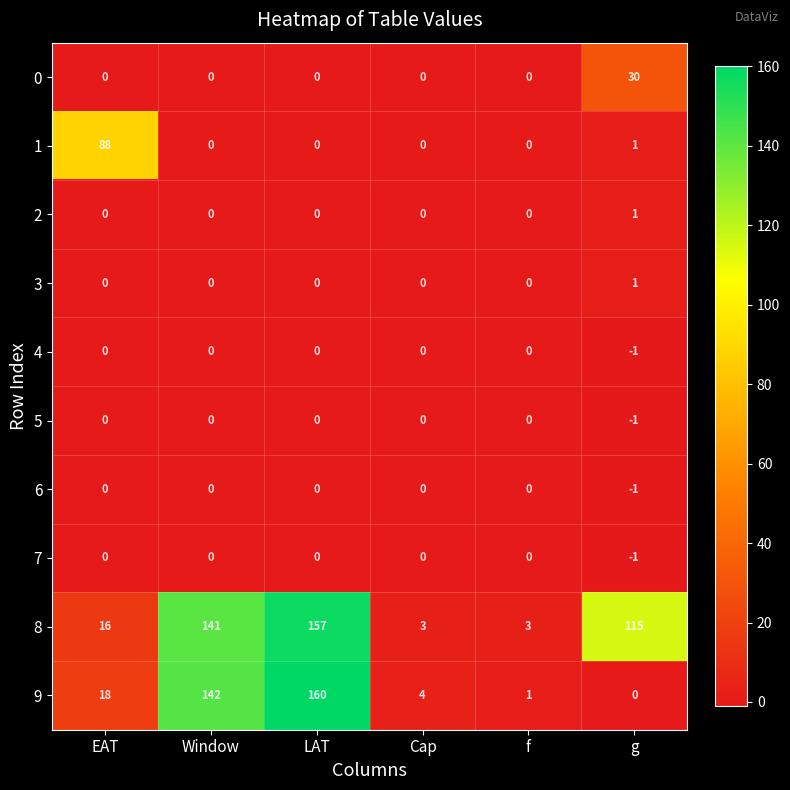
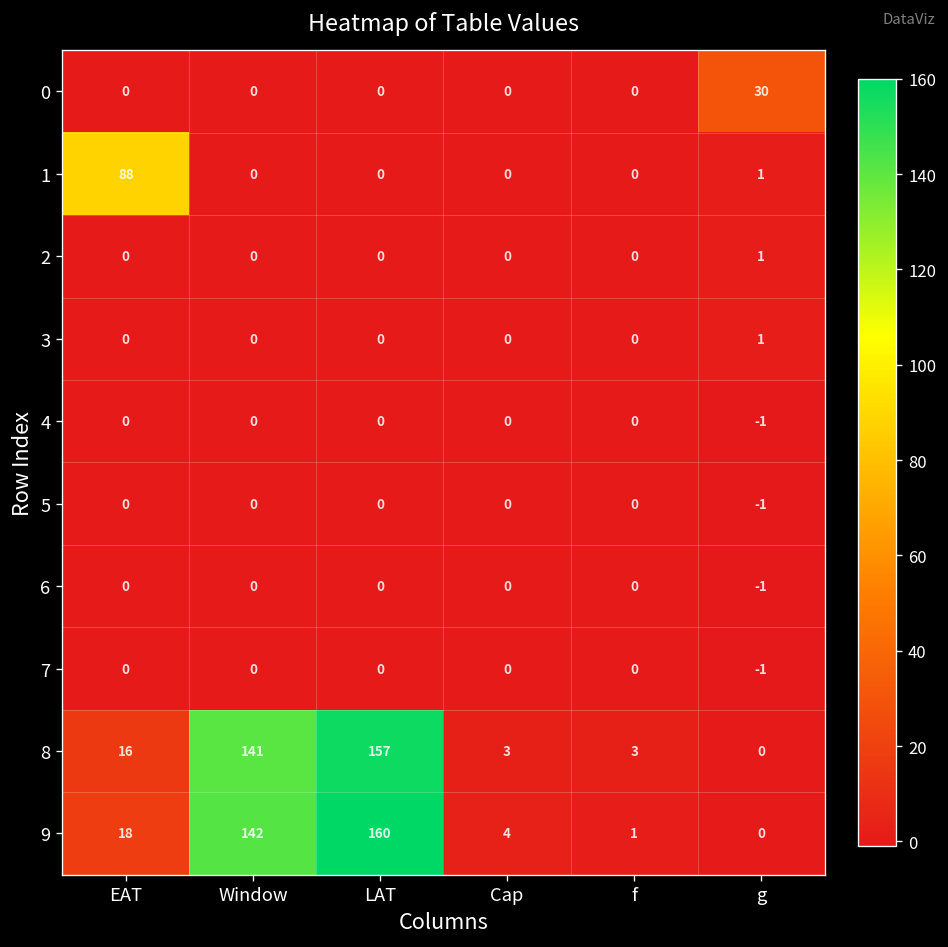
  {
    "0": {
      "EAT": 0,
      "Window": 0,
      "LAT": 0,
      "Cap": 0,
      "f": 0,
      "g": 30
    },
    "1": {
      "EAT": 88,
      "Window": 0,
      "LAT": 0,
      "Cap": 0,
      "f": 0,
      "g": 1
    },
    "2": {
      "EAT": 0,
      "Window": 0,
      "LAT": 0,
      "Cap": 0,
      "f": 0,
      "g": 1
    },
    "3": {
      "EAT": 0,
      "Window": 0,
      "LAT": 0,
      "Cap": 0,
      "f": 0,
      "g": 1
    },
    "4": {
      "EAT": 0,
      "Window": 0,
      "LAT": 0,
      "Cap": 0,
      "f": 0,
      "g": -1
    },
    "5": {
      "EAT": 0,
      "Window": 0,
      "LAT": 0,
      "Cap": 0,
      "f": 0,
      "g": -1
    },
    "6": {
      "EAT": 0,
      "Window": 0,
      "LAT": 0,
      "Cap": 0,
      "f": 0,
      "g": -1
    },
    "7": {
      "EAT": 0,
      "Window": 0,
      "LAT": 0,
      "Cap": 0,
      "f": 0,
      "g": -1
    },
    "8": {
      "EAT": 16,
      "Window": 141,
      "LAT": 157,
      "Cap": 3,
      "f": 3,
-     "g": 115
+     "g": 0
    },
    "9": {
      "EAT": 18,
      "Window": 142,
      "LAT": 160,
      "Cap": 4,
      "f": 1,
      "g": 0
    }
  }
